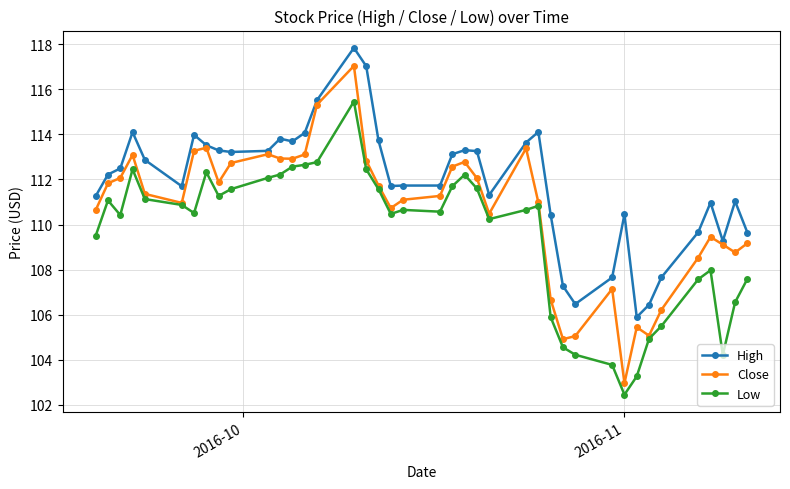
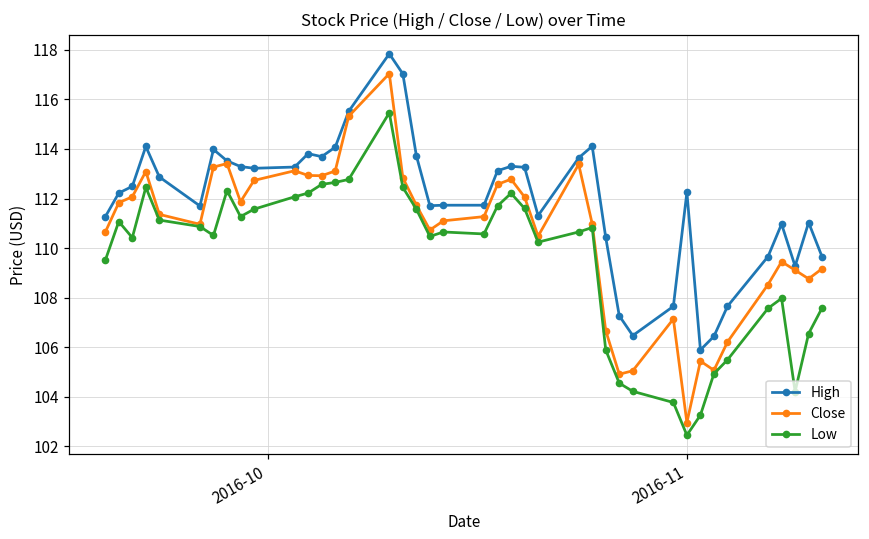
  {
    "High": {
-     "2016-11": 110.5
+     "2016-11": 112.3
    },
    "Close": {
      "2016-11": 103.0
    },
    "Low": {
      "2016-11": 102.5
    }
  }
